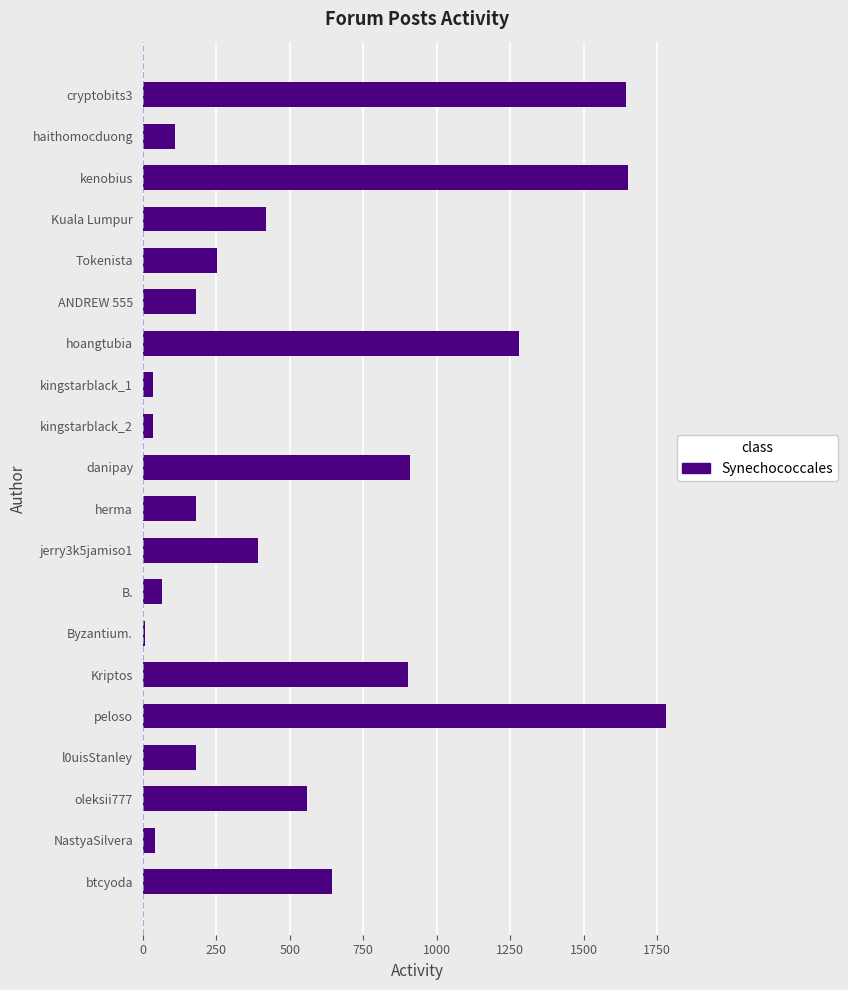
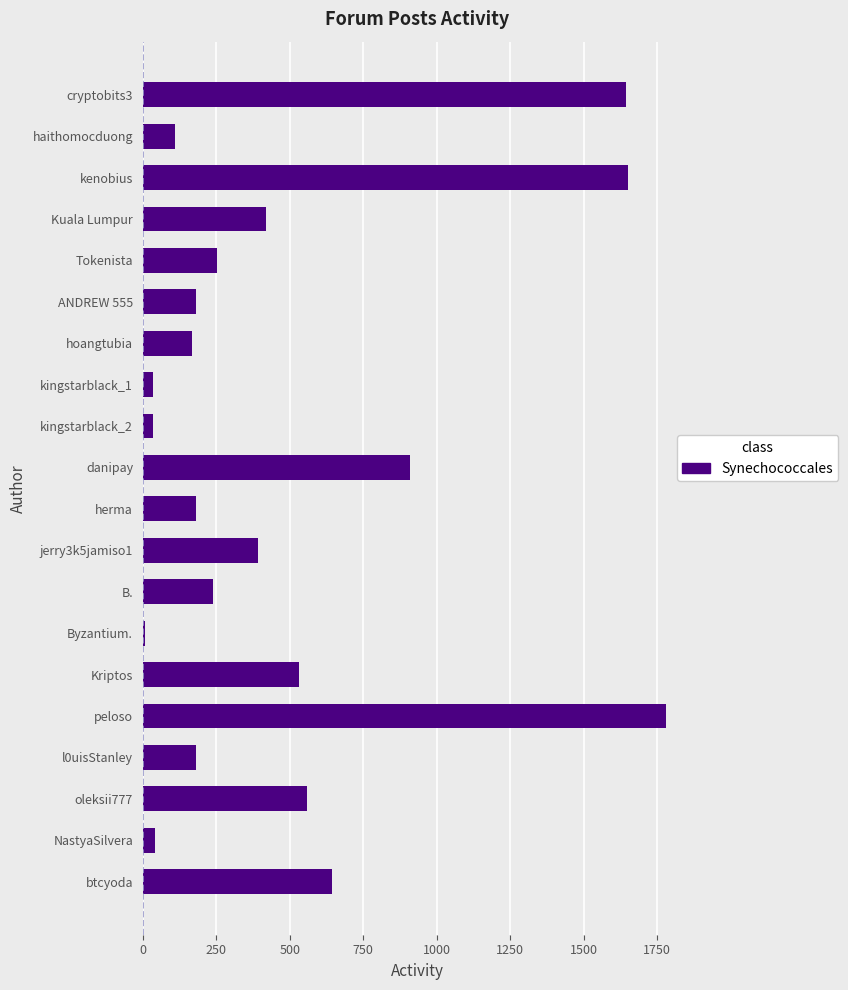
  {
    "cryptobits3": 1640,
    "haithomocduong": 110,
    "kenobius": 1650,
    "Kuala Lumpur": 420,
    "Tokenista": 250,
    "ANDREW 555": 180,
-   "hoangtubia": 1280,
+   "hoangtubia": 170,
    "kingstarblack_1": 30,
    "kingstarblack_2": 30,
    "danipay": 910,
    "herma": 180,
    "jerry3k5jamiso1": 390,
-   "B.": 70,
-   "Kriptos": 900,
+   "B.": 240,
+   "Kriptos": 530,
    "peloso": 1780,
    "l0uisStanley": 180,
    "oleksii777": 560,
    "NastyaSilvera": 40,
    "btcyoda": 640
  }
